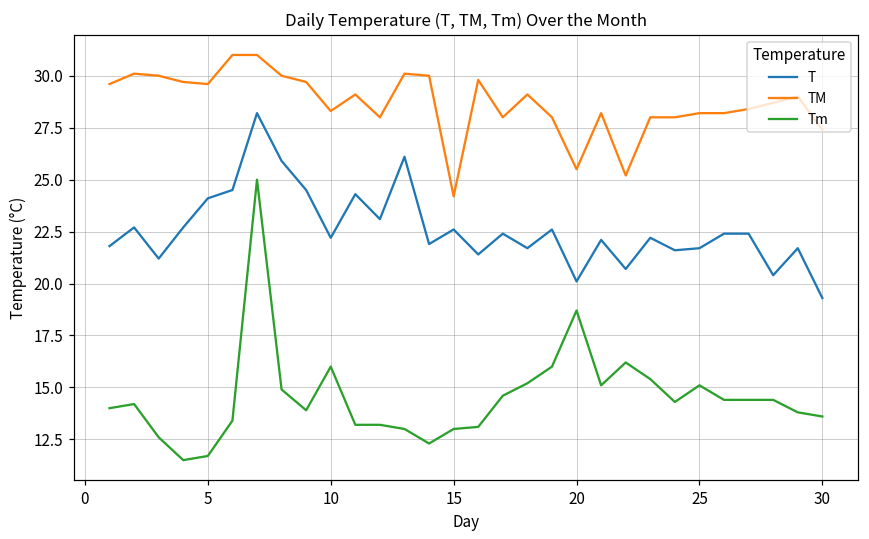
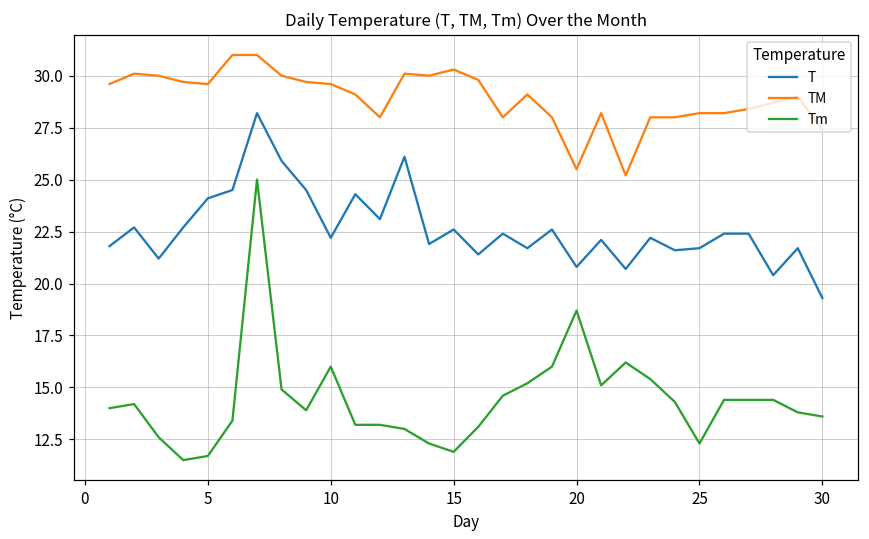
  {
    "T": {
      "5": 24.1,
      "10": 22.2,
      "15": 22.6,
-     "20": 20.1,
+     "20": 20.8,
      "25": 21.7,
      "30": 19.3
    },
    "TM": {
      "5": 29.6,
-     "10": 28.3,
-     "15": 24.2,
+     "10": 29.6,
+     "15": 30.3,
      "20": 25.5,
      "25": 28.2
    },
    "Tm": {
      "5": 11.7,
      "10": 16.0,
-     "15": 13.0,
+     "15": 11.9,
      "20": 18.7,
-     "25": 15.1,
+     "25": 12.3,
      "30": 13.6
    }
  }
